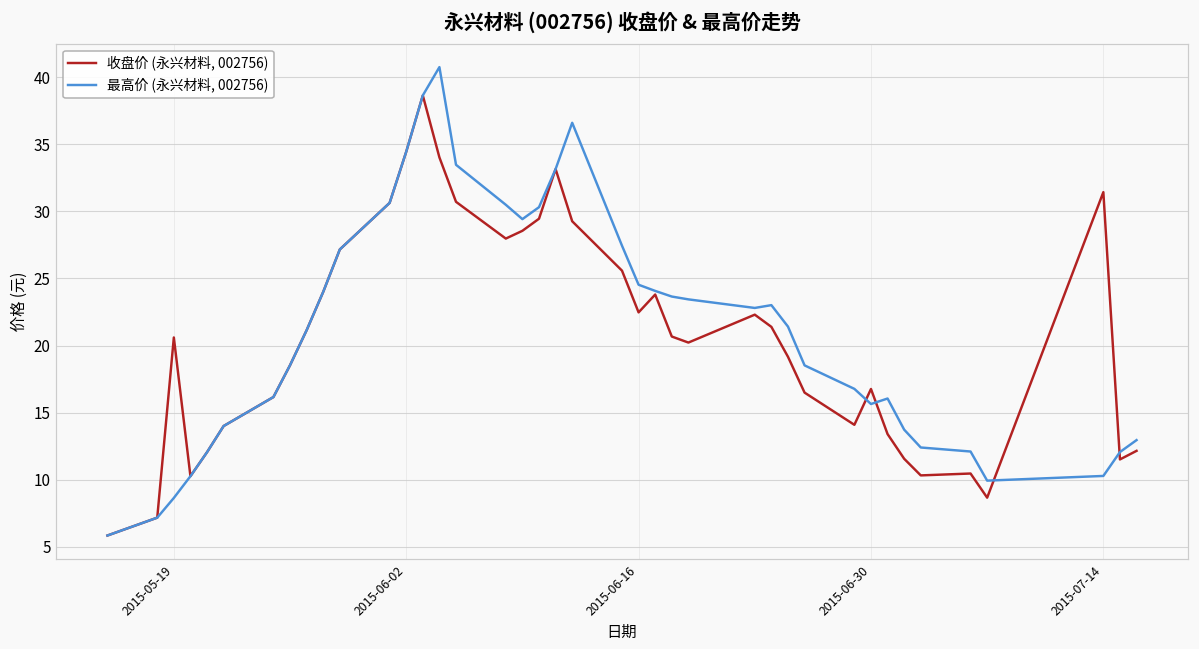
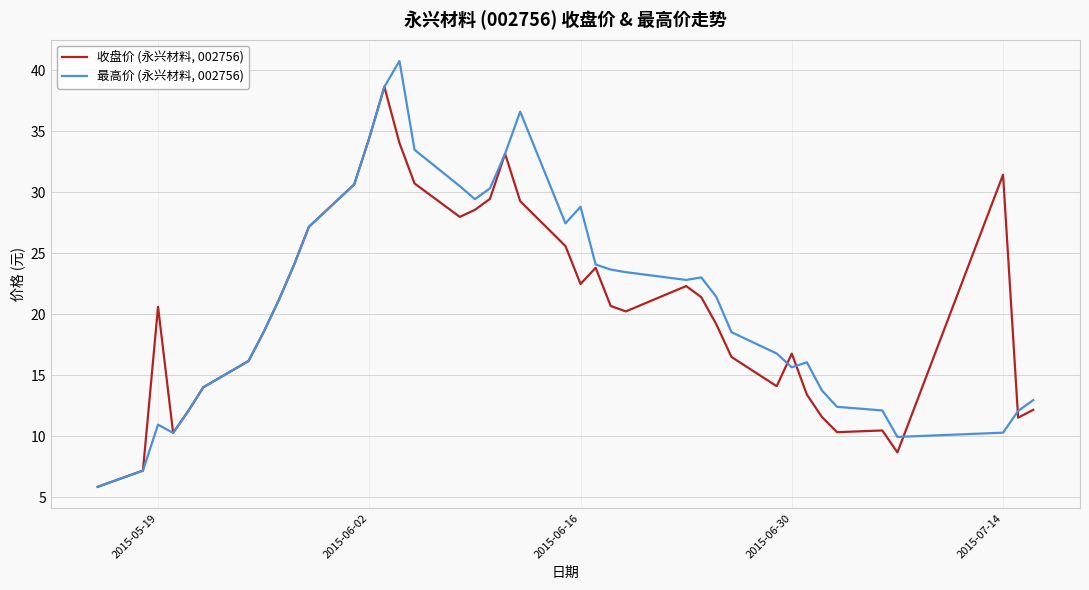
  {
    "收盘价 (永兴材料, 002756)": {
      "2015-05-19": 20.6,
      "2015-06-16": 22.5,
      "2015-06-30": 16.8,
      "2015-07-14": 31.4
    },
    "最高价 (永兴材料, 002756)": {
-     "2015-05-19": 8.6,
-     "2015-06-16": 24.5,
+     "2015-05-19": 10.9,
+     "2015-06-16": 28.8,
      "2015-06-30": 15.6,
      "2015-07-14": 10.3
    }
  }
